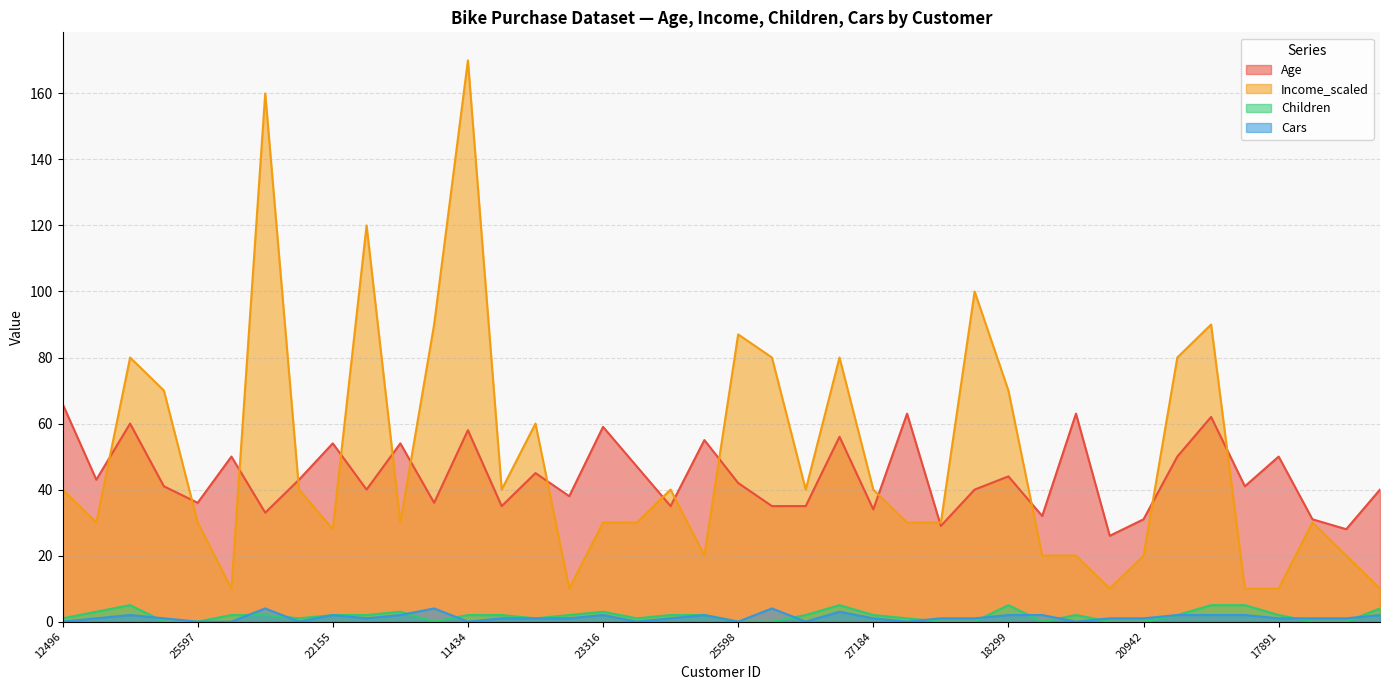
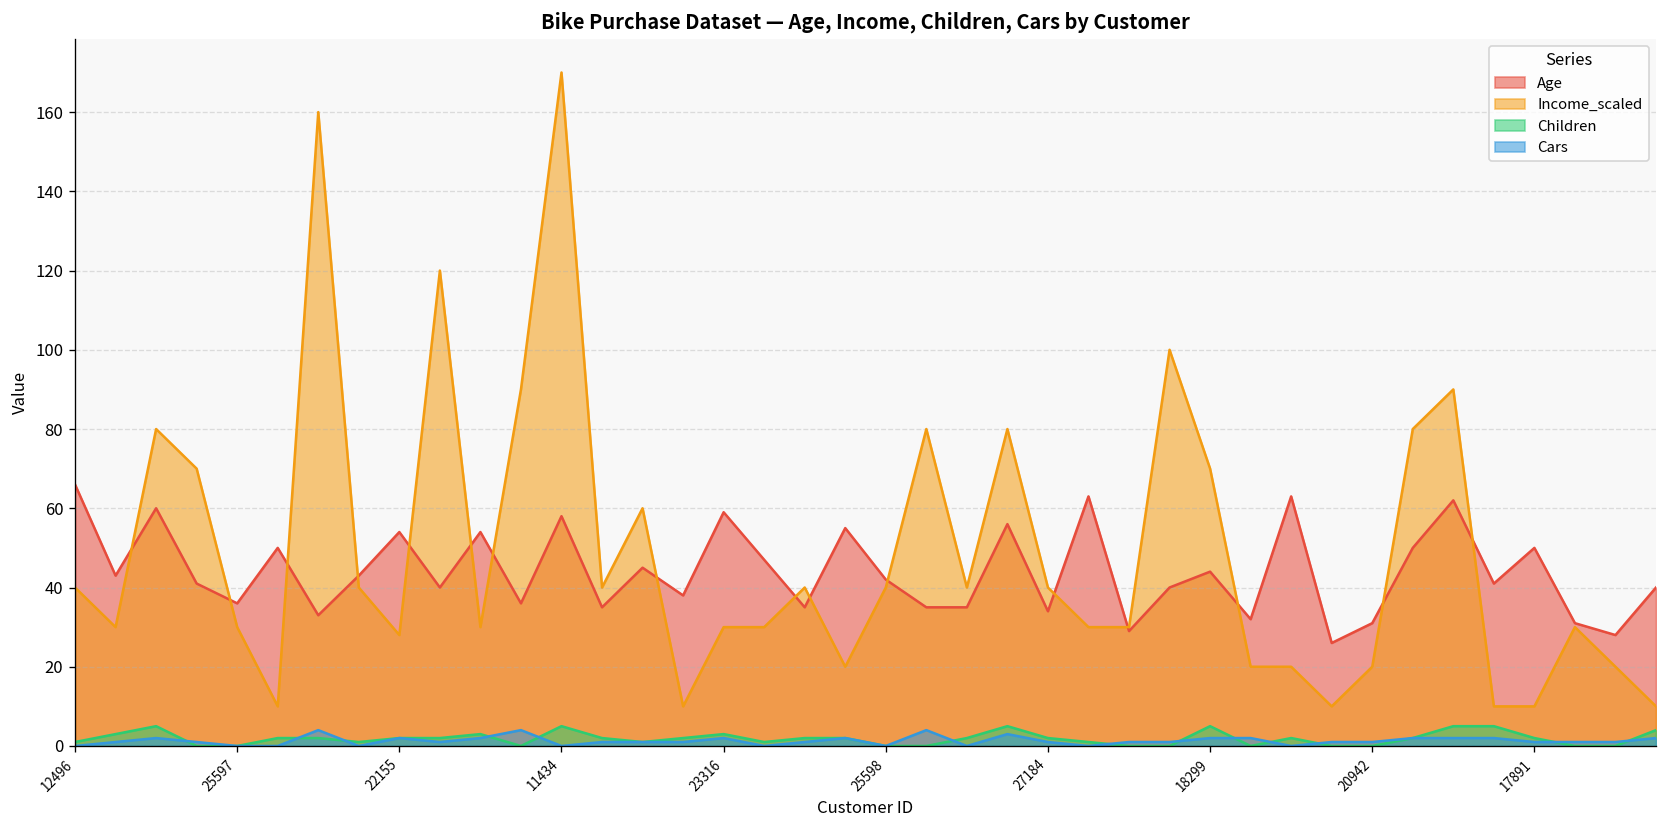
  {
    "Age": {
      "12496": 66,
      "25597": 36,
      "22155": 54,
      "11434": 58,
      "23316": 59,
      "25598": 42,
      "27184": 34,
      "18299": 44,
      "20942": 31,
      "17891": 50
    },
    "Income_scaled": {
      "12496": 40,
      "25597": 30,
      "22155": 28,
      "11434": 170,
      "23316": 30,
-     "25598": 87,
+     "25598": 40,
      "27184": 40,
      "18299": 70,
      "20942": 20,
      "17891": 10
    },
    "Children": {
      "12496": 1,
-     "11434": 2,
+     "11434": 5,
      "23316": 3,
      "27184": 2,
      "18299": 5,
      "20942": 0,
      "17891": 2
    },
    "Cars": {
      "12496": 0,
      "11434": 0,
      "23316": 2,
      "27184": 1,
      "18299": 2,
      "20942": 1,
      "17891": 1
    }
  }
